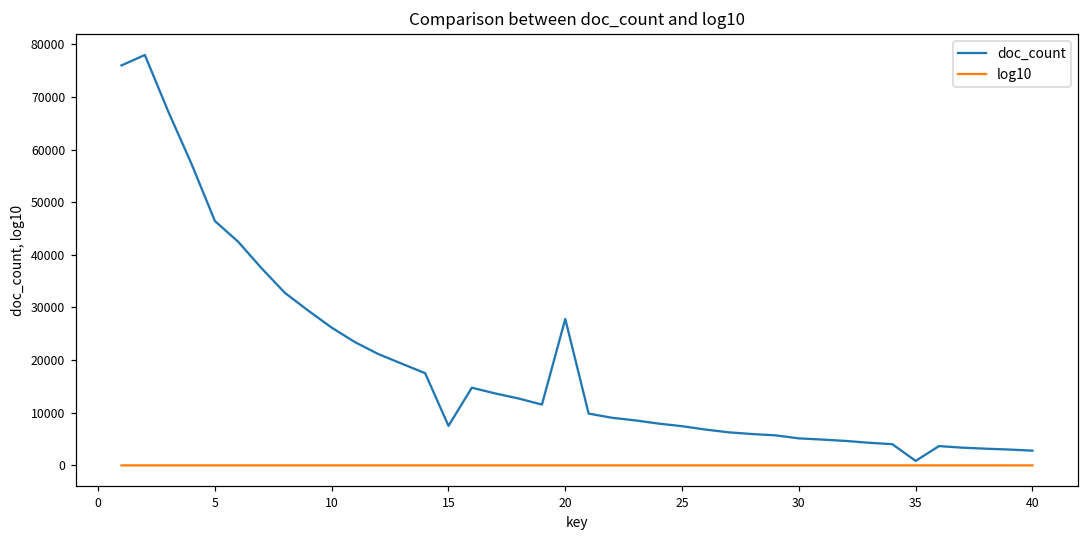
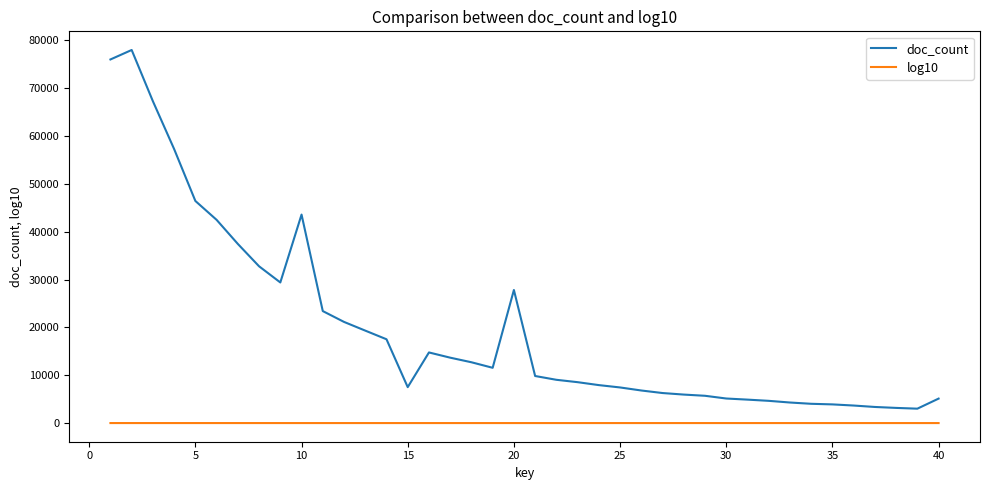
  {
    "doc_count": {
      "5": 46000,
-     "10": 26000,
+     "10": 44000,
      "15": 8000,
      "20": 28000,
      "25": 7000,
      "30": 5000,
-     "35": 1000,
-     "40": 3000
+     "35": 4000,
+     "40": 5000
    },
    "log10": {
      "5": 0,
      "10": 0,
      "15": 0,
      "20": 0,
      "25": 0,
      "30": 0,
      "35": 0,
      "40": 0
    }
  }
